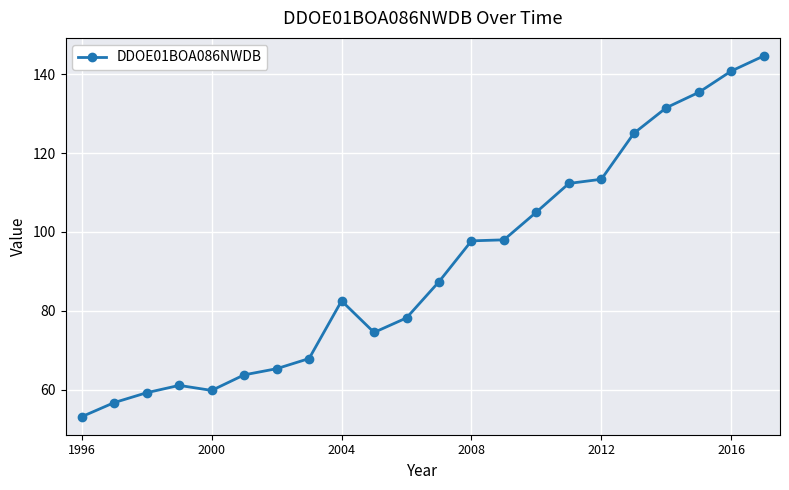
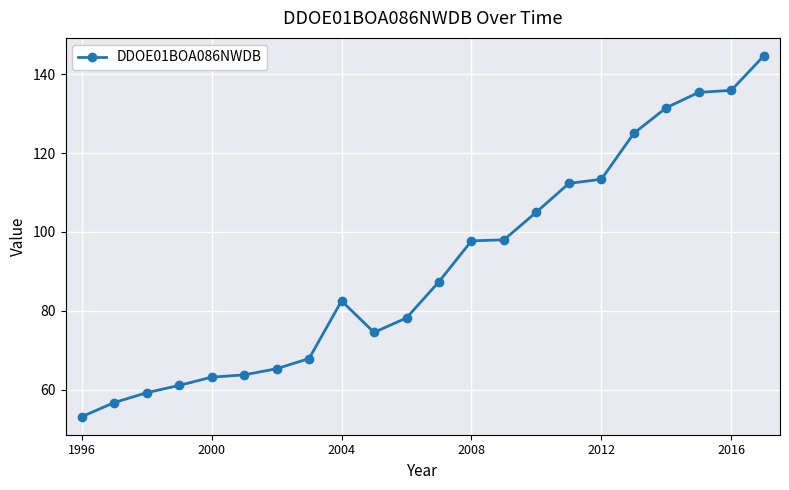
  {
    "1996": 53,
-   "2000": 60,
+   "2000": 63,
    "2004": 83,
    "2008": 98,
    "2012": 113,
-   "2016": 141
+   "2016": 136
  }
